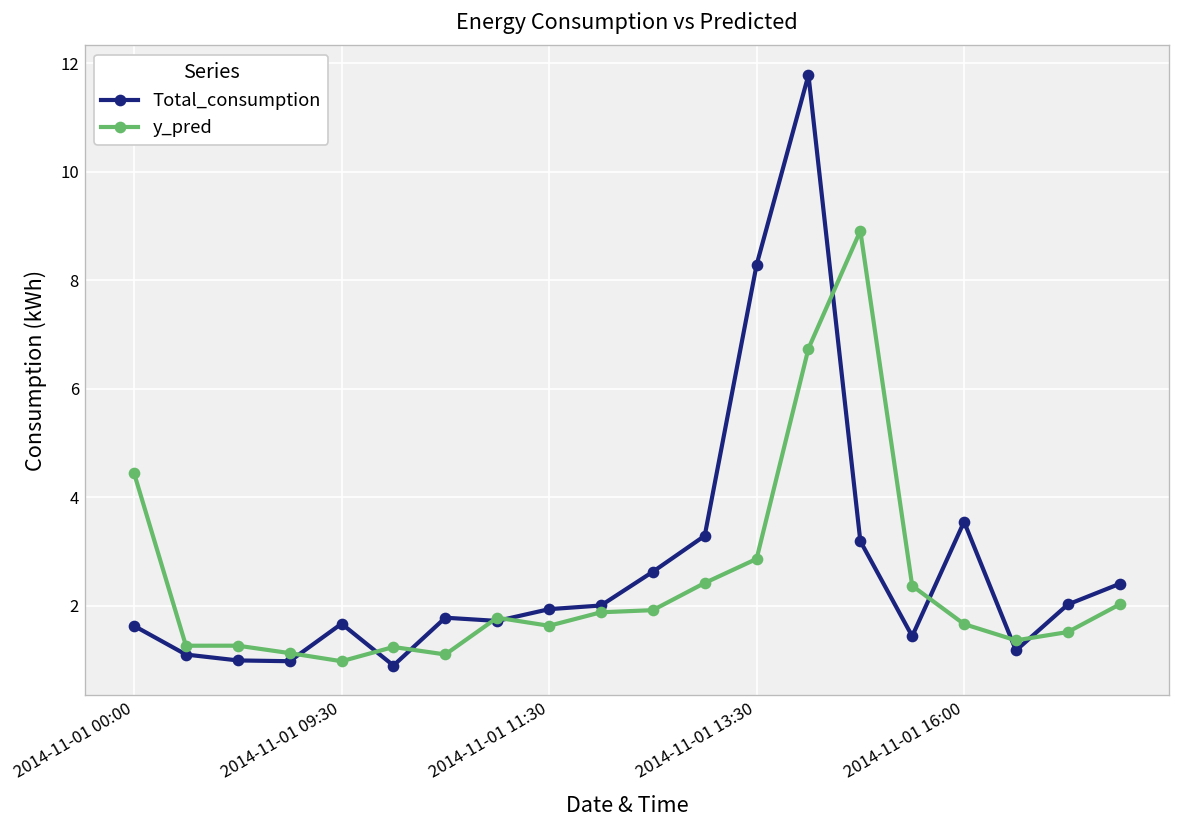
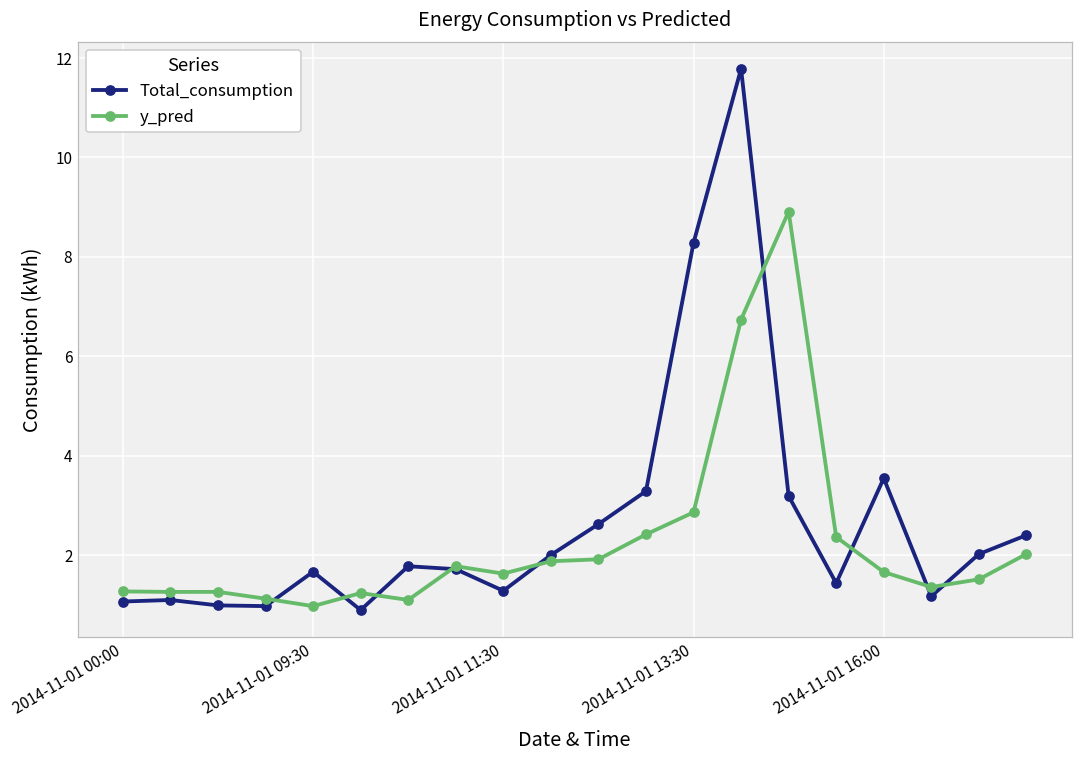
  {
    "Total_consumption": {
-     "2014-11-01 00:00": 1.6,
+     "2014-11-01 00:00": 1.1,
      "2014-11-01 09:30": 1.7,
-     "2014-11-01 11:30": 1.9,
+     "2014-11-01 11:30": 1.3,
      "2014-11-01 13:30": 8.3,
      "2014-11-01 16:00": 3.5
    },
    "y_pred": {
-     "2014-11-01 00:00": 4.4,
+     "2014-11-01 00:00": 1.3,
      "2014-11-01 09:30": 1.0,
      "2014-11-01 11:30": 1.6,
      "2014-11-01 13:30": 2.9,
      "2014-11-01 16:00": 1.7
    }
  }
